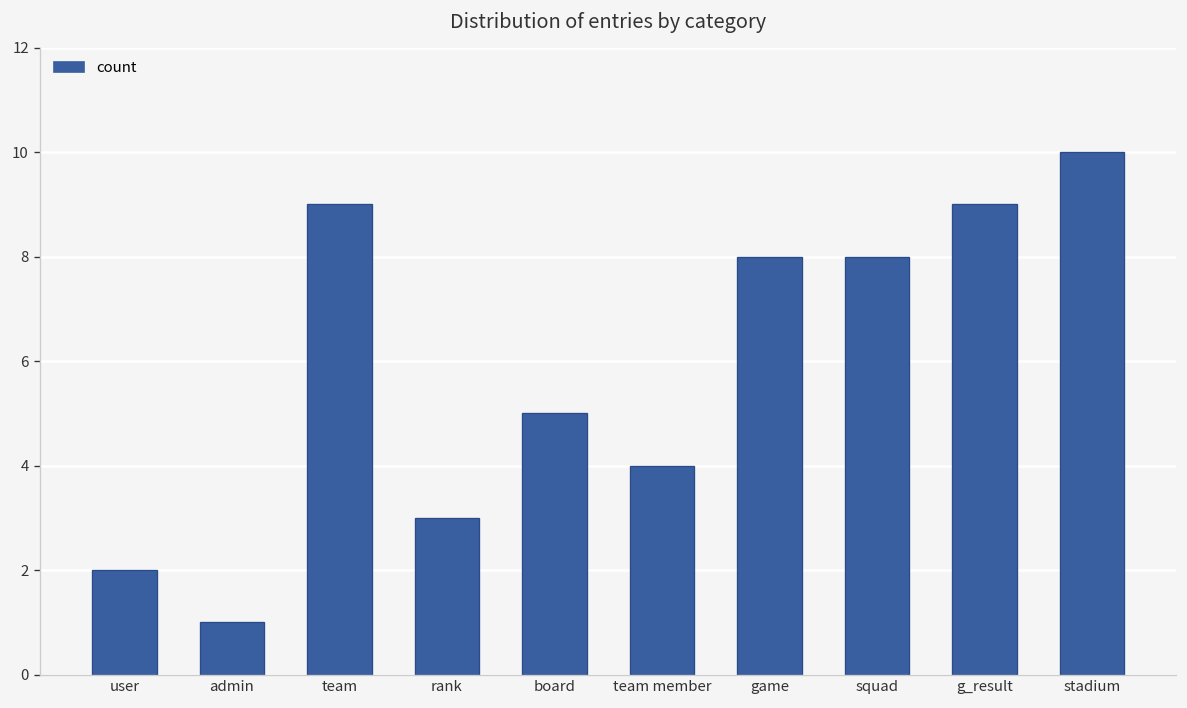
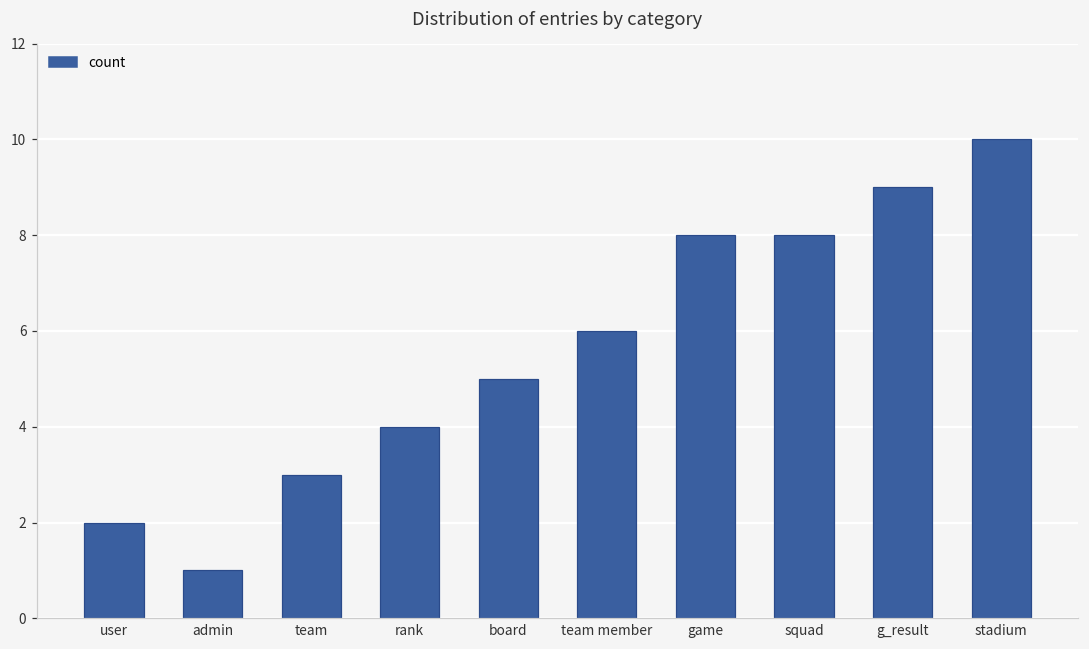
  {
    "user": 2,
    "admin": 1,
-   "team": 9,
-   "rank": 3,
+   "team": 3,
+   "rank": 4,
    "board": 5,
-   "team member": 4,
+   "team member": 6,
    "game": 8,
    "squad": 8,
    "g_result": 9,
    "stadium": 10
  }
